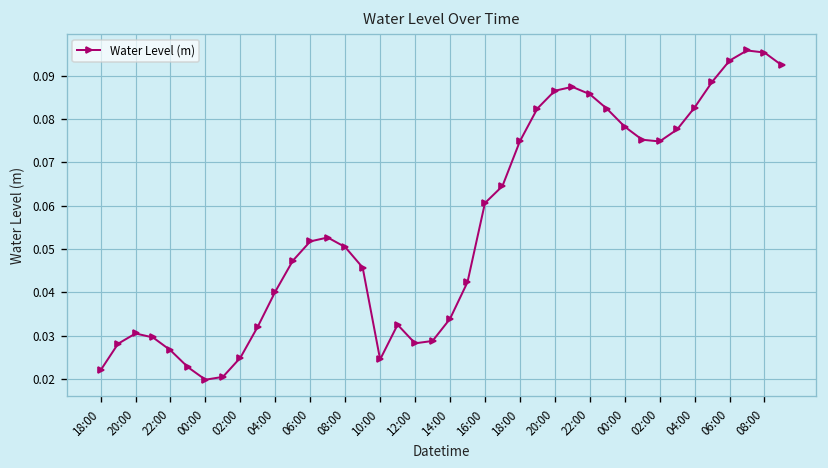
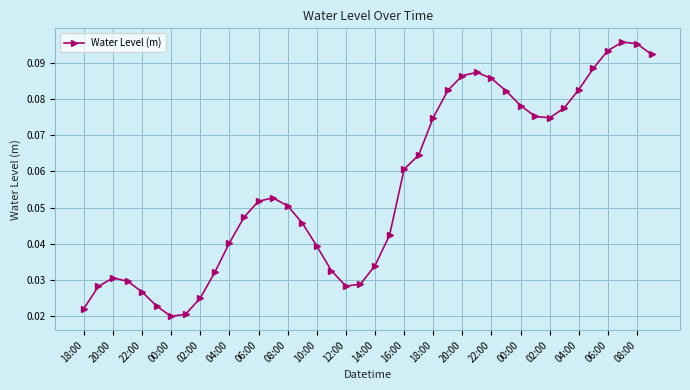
  {
-   "10:00": 0.025,
+   "10:00": 0.039,
    "12:00": 0.028,
    "14:00": 0.034,
    "16:00": 0.061
  }
